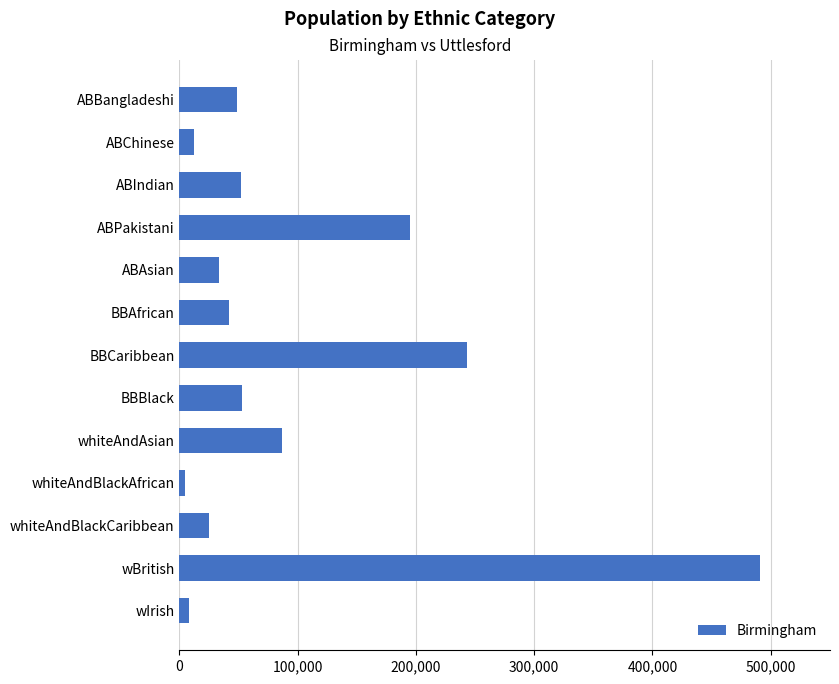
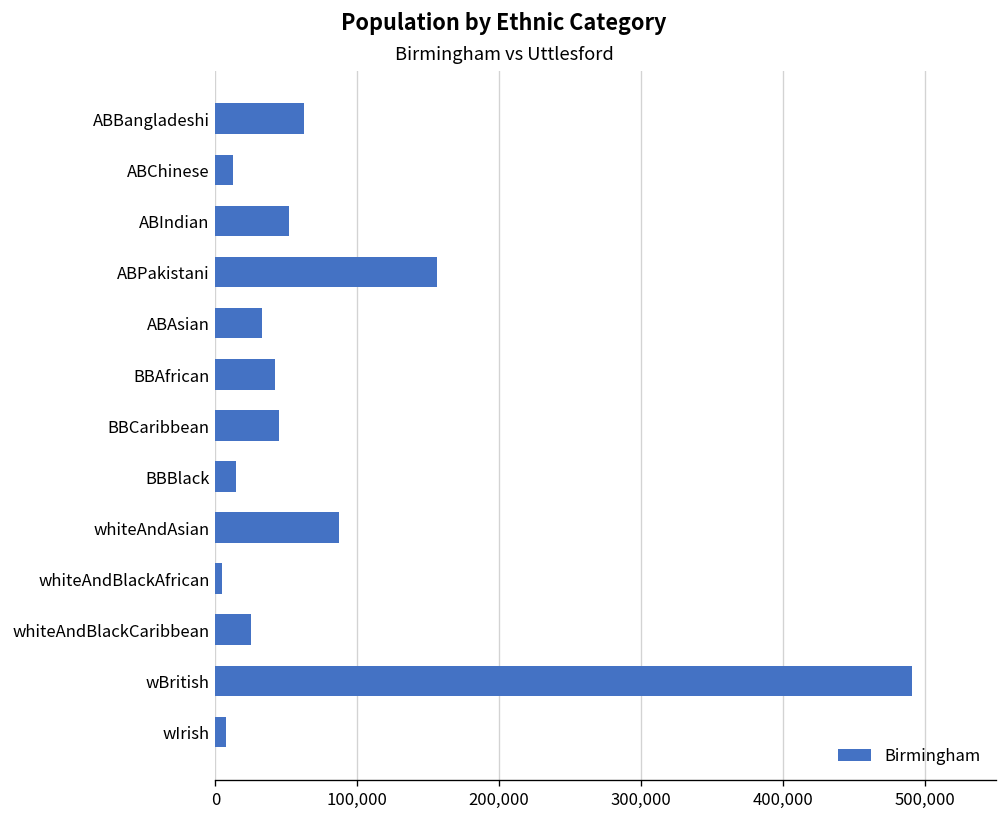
  {
-   "ABBangladeshi": "48,000",
+   "ABBangladeshi": "63,000",
    "ABChinese": "12,000",
    "ABIndian": "52,000",
-   "ABPakistani": "195,000",
+   "ABPakistani": "156,000",
    "ABAsian": "33,000",
    "BBAfrican": "42,000",
-   "BBCaribbean": "243,000",
-   "BBBlack": "53,000",
+   "BBCaribbean": "45,000",
+   "BBBlack": "14,000",
    "whiteAndAsian": "87,000",
    "whiteAndBlackAfrican": "5,000",
    "whiteAndBlackCaribbean": "25,000",
    "wBritish": "491,000",
    "wIrish": "8,000"
  }
